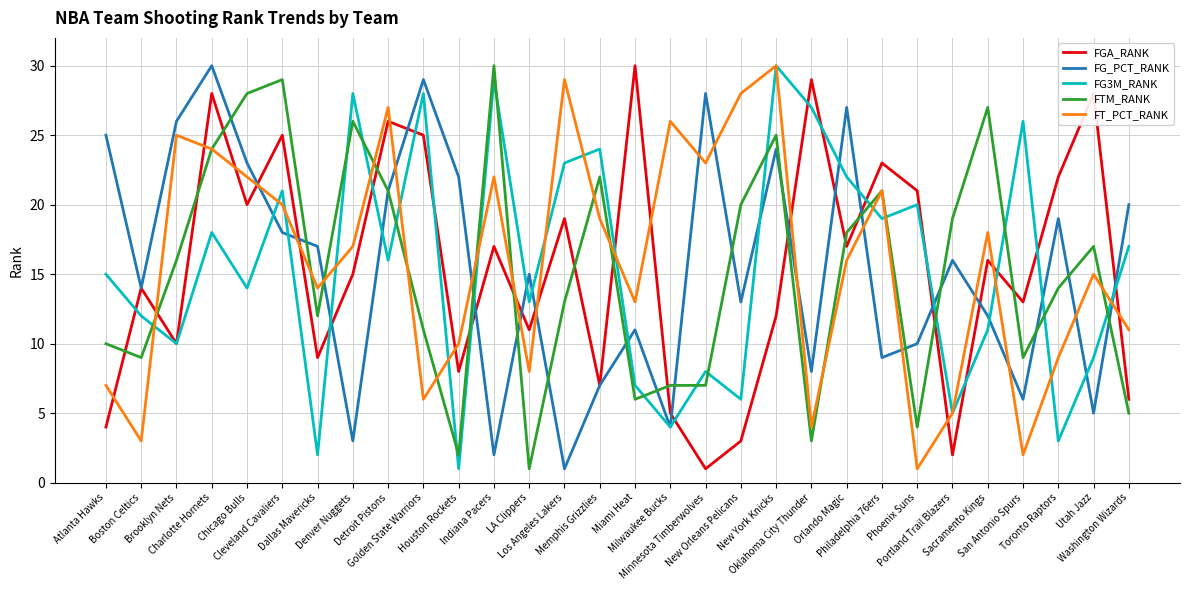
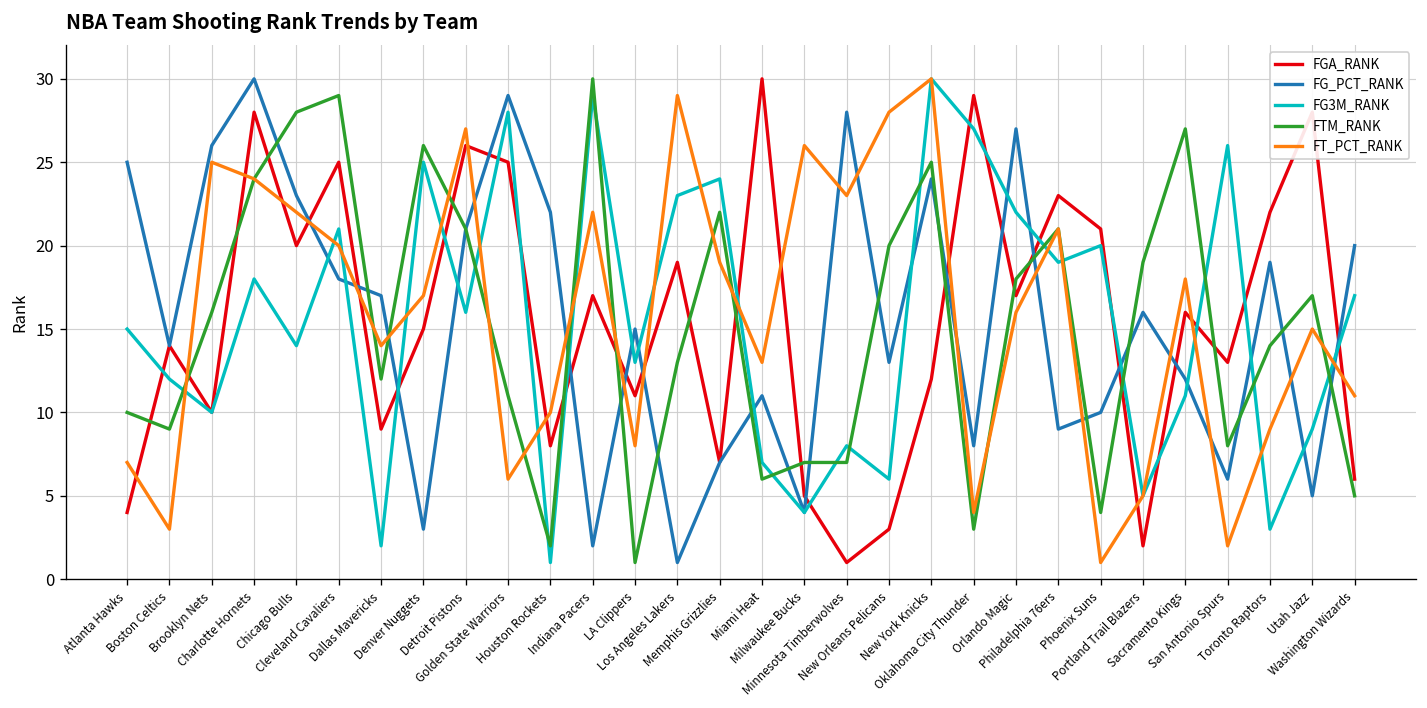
  {
    "FGA_RANK": {
      "Atlanta Hawks": 4,
      "Charlotte Hornets": 28,
      "Chicago Bulls": 20,
      "Cleveland Cavaliers": 25,
      "Dallas Mavericks": 9,
      "Denver Nuggets": 15,
      "Detroit Pistons": 26,
      "Golden State Warriors": 25,
      "Houston Rockets": 8,
      "Indiana Pacers": 17,
      "LA Clippers": 11,
      "Los Angeles Lakers": 19,
      "Miami Heat": 30,
      "Milwaukee Bucks": 5,
      "Minnesota Timberwolves": 1,
      "New Orleans Pelicans": 3,
      "New York Knicks": 12,
      "Oklahoma City Thunder": 29,
      "Orlando Magic": 17,
      "Philadelphia 76ers": 23,
      "Phoenix Suns": 21,
      "Portland Trail Blazers": 2,
      "Sacramento Kings": 16,
      "San Antonio Spurs": 13,
      "Toronto Raptors": 22,
      "Washington Wizards": 6
    },
    "FG_PCT_RANK": {
      "Atlanta Hawks": 25,
      "Brooklyn Nets": 26,
      "Charlotte Hornets": 30,
      "Chicago Bulls": 23,
      "Cleveland Cavaliers": 18,
      "Dallas Mavericks": 17,
      "Denver Nuggets": 3,
      "Golden State Warriors": 29,
      "Houston Rockets": 22,
      "Indiana Pacers": 2,
      "LA Clippers": 15,
      "Los Angeles Lakers": 1,
      "Miami Heat": 11,
      "Minnesota Timberwolves": 28,
      "New Orleans Pelicans": 13,
      "New York Knicks": 24,
      "Oklahoma City Thunder": 8,
      "Orlando Magic": 27,
      "Philadelphia 76ers": 9,
      "Phoenix Suns": 10,
      "Portland Trail Blazers": 16,
      "Sacramento Kings": 12,
      "San Antonio Spurs": 6,
      "Toronto Raptors": 19,
      "Utah Jazz": 5,
      "Washington Wizards": 20
    },
    "FG3M_RANK": {
      "Atlanta Hawks": 15,
      "Boston Celtics": 12,
      "Charlotte Hornets": 18,
      "Chicago Bulls": 14,
      "Cleveland Cavaliers": 21,
      "Dallas Mavericks": 2,
-     "Denver Nuggets": 28,
+     "Denver Nuggets": 25,
      "Detroit Pistons": 16,
      "Golden State Warriors": 28,
      "Houston Rockets": 1,
      "Indiana Pacers": 29,
      "LA Clippers": 13,
      "Los Angeles Lakers": 23,
      "Memphis Grizzlies": 24,
      "Miami Heat": 7,
      "Minnesota Timberwolves": 8,
      "New Orleans Pelicans": 6,
      "Oklahoma City Thunder": 27,
      "Orlando Magic": 22,
      "Philadelphia 76ers": 19,
      "Phoenix Suns": 20,
      "Sacramento Kings": 11,
      "San Antonio Spurs": 26,
      "Toronto Raptors": 3,
      "Utah Jazz": 9,
      "Washington Wizards": 17
    },
    "FTM_RANK": {
      "Atlanta Hawks": 10,
      "Boston Celtics": 9,
      "Brooklyn Nets": 16,
      "Chicago Bulls": 28,
      "Cleveland Cavaliers": 29,
      "Dallas Mavericks": 12,
      "Denver Nuggets": 26,
      "Golden State Warriors": 11,
      "Houston Rockets": 2,
      "Indiana Pacers": 30,
      "LA Clippers": 1,
      "Los Angeles Lakers": 13,
      "Memphis Grizzlies": 22,
      "Miami Heat": 6,
      "Milwaukee Bucks": 7,
      "Minnesota Timberwolves": 7,
      "New Orleans Pelicans": 20,
      "New York Knicks": 25,
      "Oklahoma City Thunder": 3,
      "Orlando Magic": 18,
      "Phoenix Suns": 4,
      "Portland Trail Blazers": 19,
      "Sacramento Kings": 27,
-     "San Antonio Spurs": 9,
+     "San Antonio Spurs": 8,
      "Toronto Raptors": 14,
      "Utah Jazz": 17,
      "Washington Wizards": 5
    },
    "FT_PCT_RANK": {
      "Atlanta Hawks": 7,
      "Boston Celtics": 3,
      "Brooklyn Nets": 25,
      "Chicago Bulls": 22,
      "Cleveland Cavaliers": 20,
      "Dallas Mavericks": 14,
      "Denver Nuggets": 17,
      "Detroit Pistons": 27,
      "Golden State Warriors": 6,
      "Houston Rockets": 10,
      "Indiana Pacers": 22,
      "LA Clippers": 8,
      "Los Angeles Lakers": 29,
      "Memphis Grizzlies": 19,
      "Miami Heat": 13,
      "Milwaukee Bucks": 26,
      "Minnesota Timberwolves": 23,
      "New Orleans Pelicans": 28,
      "Oklahoma City Thunder": 4,
      "Orlando Magic": 16,
      "Phoenix Suns": 1,
      "Sacramento Kings": 18,
      "San Antonio Spurs": 2,
      "Toronto Raptors": 9,
      "Utah Jazz": 15,
      "Washington Wizards": 11
    }
  }
